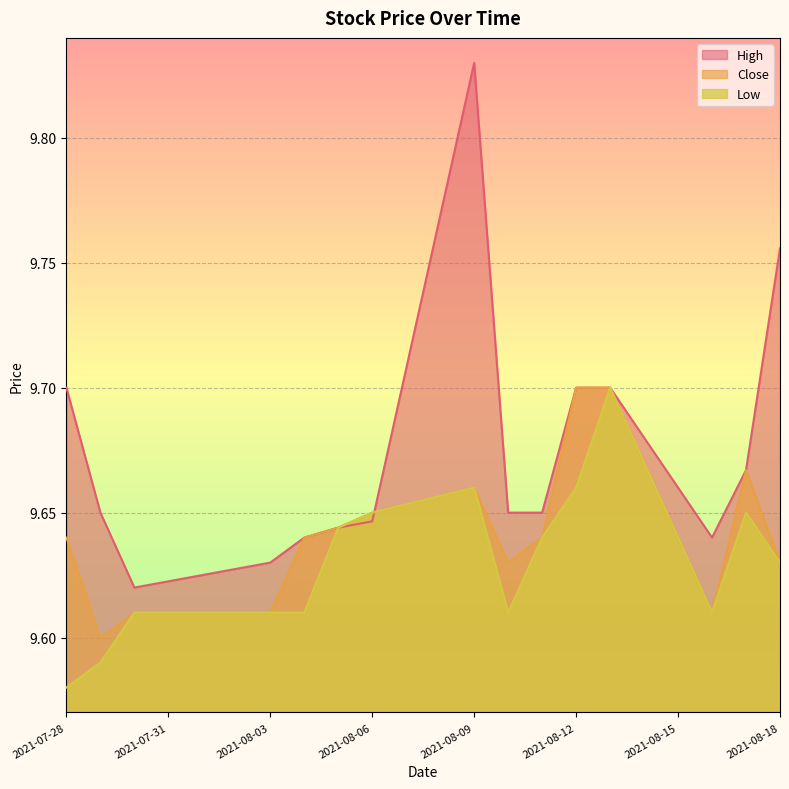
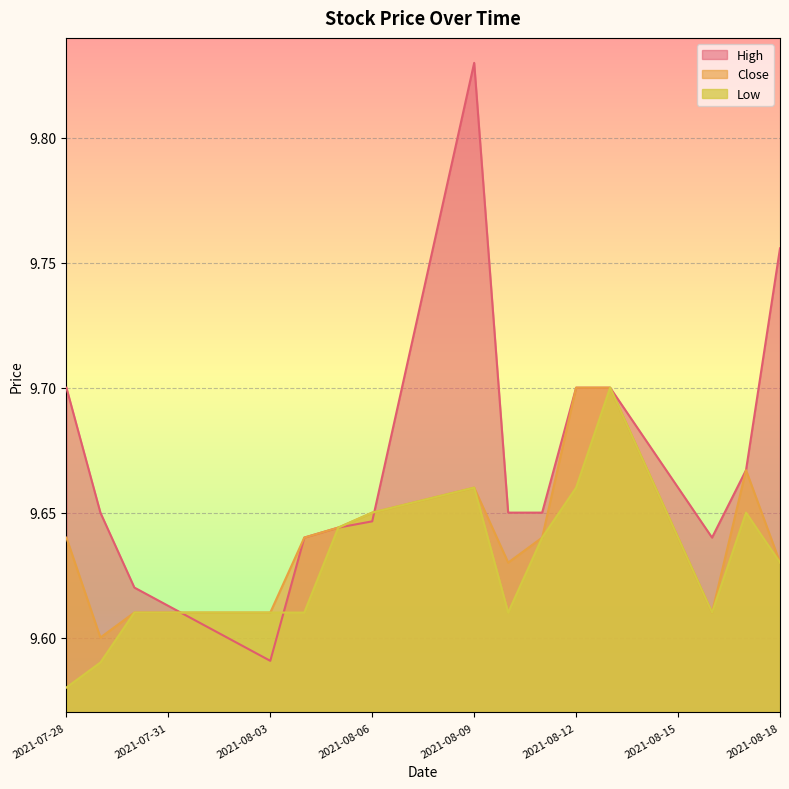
  {
    "High": {
      "2021-07-28": 9.700,
-     "2021-08-03": 9.630,
+     "2021-08-03": 9.591,
      "2021-08-06": 9.647,
      "2021-08-09": 9.830,
      "2021-08-18": 9.756
    }
  }
